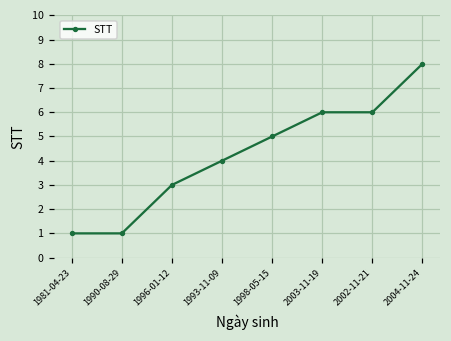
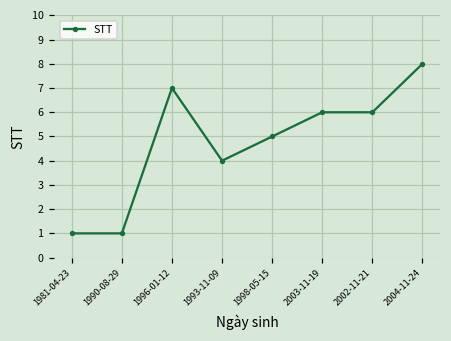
  {
    "1981-04-23": 1,
    "1990-08-29": 1,
-   "1996-01-12": 3,
+   "1996-01-12": 7,
    "1993-11-09": 4,
    "1998-05-15": 5,
    "2003-11-19": 6,
    "2002-11-21": 6,
    "2004-11-24": 8
  }
